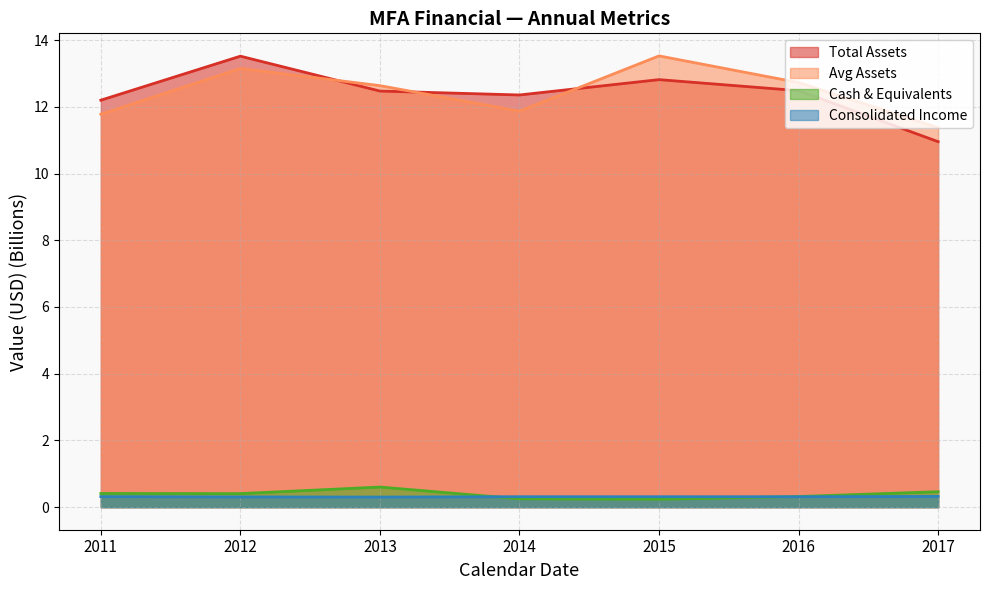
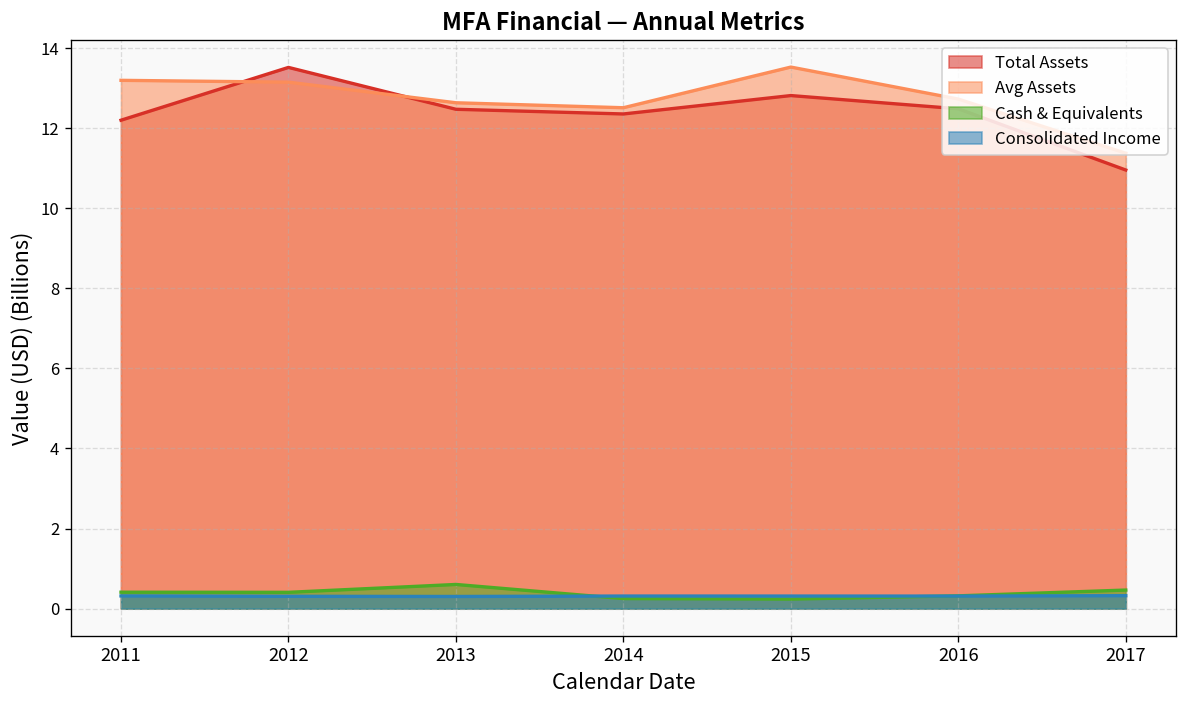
  {
    "Total Assets": {
      "2011": 12.2,
      "2012": 13.5,
      "2013": 12.5,
      "2014": 12.4,
      "2015": 12.8,
      "2017": 11.0
    },
    "Avg Assets": {
-     "2011": 11.8,
+     "2011": 13.2,
      "2012": 13.1,
      "2013": 12.6,
-     "2014": 11.9,
+     "2014": 12.5,
      "2015": 13.5
    },
    "Cash & Equivalents": {
      "2011": 0.4,
      "2012": 0.4,
      "2013": 0.6,
      "2015": 0.2,
      "2017": 0.5
    },
    "Consolidated Income": {
      "2011": 0.3,
      "2012": 0.3,
      "2013": 0.3,
      "2015": 0.3,
      "2017": 0.3
    }
  }
